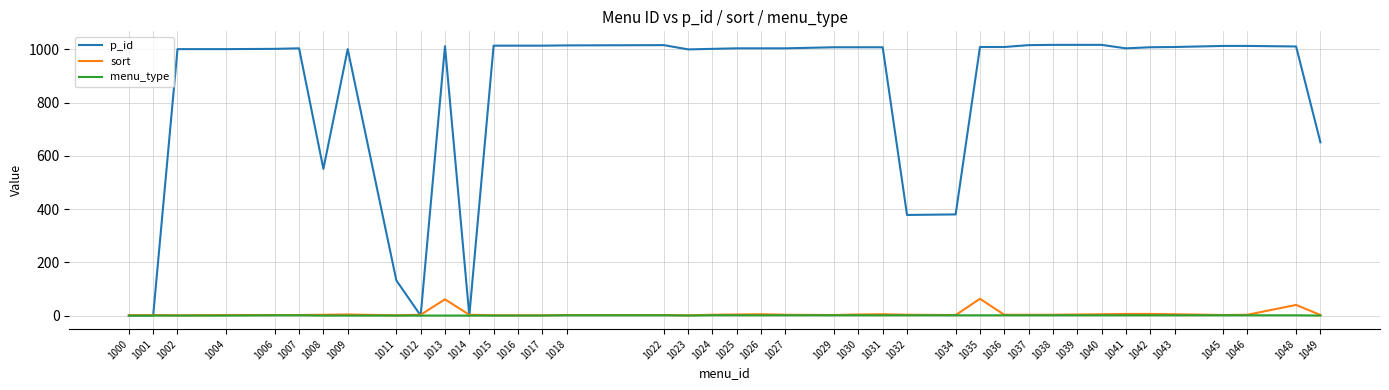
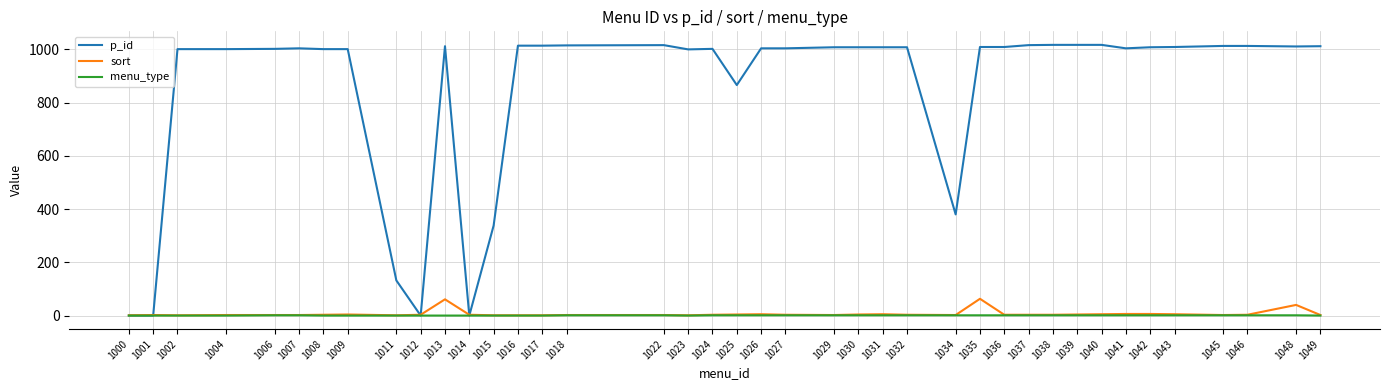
  {
    "p_id": {
      "1002": 1000,
      "1004": 1000,
      "1006": 1000,
      "1007": 1000,
-     "1008": 550,
+     "1008": 1000,
      "1009": 1000,
      "1011": 130,
      "1013": 1010,
-     "1015": 1010,
+     "1015": 340,
      "1016": 1010,
      "1017": 1010,
      "1018": 1020,
      "1022": 1020,
      "1023": 1000,
      "1024": 1000,
-     "1025": 1000,
+     "1025": 870,
      "1026": 1000,
      "1027": 1000,
      "1029": 1010,
      "1030": 1010,
      "1031": 1010,
-     "1032": 380,
+     "1032": 1010,
      "1034": 380,
      "1035": 1010,
      "1036": 1010,
      "1037": 1020,
      "1038": 1020,
      "1039": 1020,
      "1040": 1020,
      "1041": 1000,
      "1042": 1010,
      "1043": 1010,
      "1045": 1010,
      "1046": 1010,
      "1048": 1010,
-     "1049": 650
+     "1049": 1010
    },
    "sort": {
      "1013": 60,
      "1035": 60,
      "1048": 40
    },
    "menu_type": {
      "1013": 0,
      "1035": 0,
      "1048": 0
    }
  }
